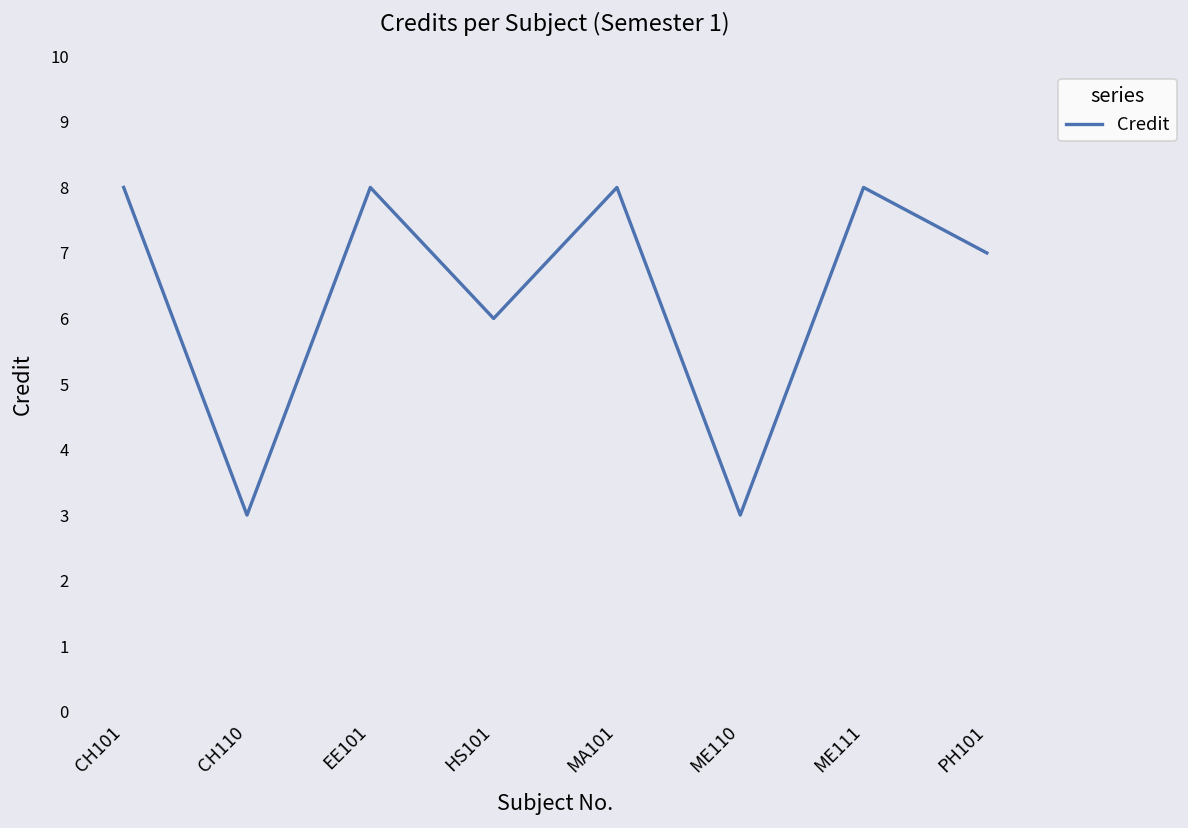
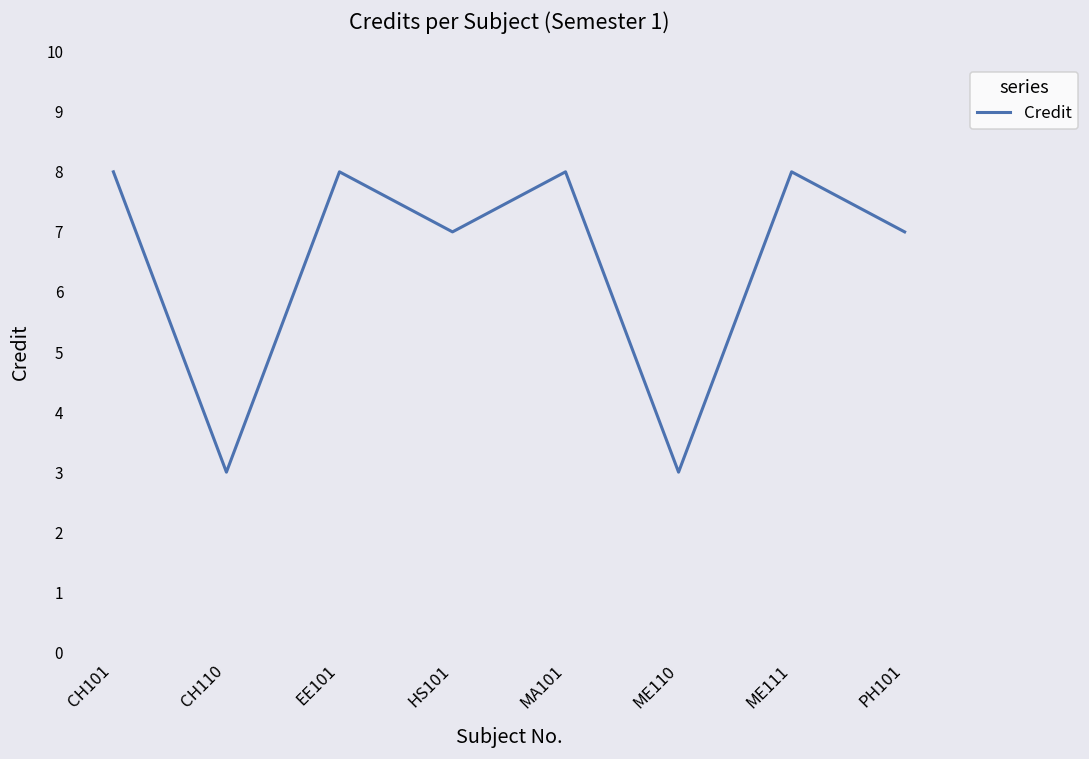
  {
    "CH101": 8,
    "CH110": 3,
    "EE101": 8,
-   "HS101": 6,
+   "HS101": 7,
    "MA101": 8,
    "ME110": 3,
    "ME111": 8,
    "PH101": 7
  }
